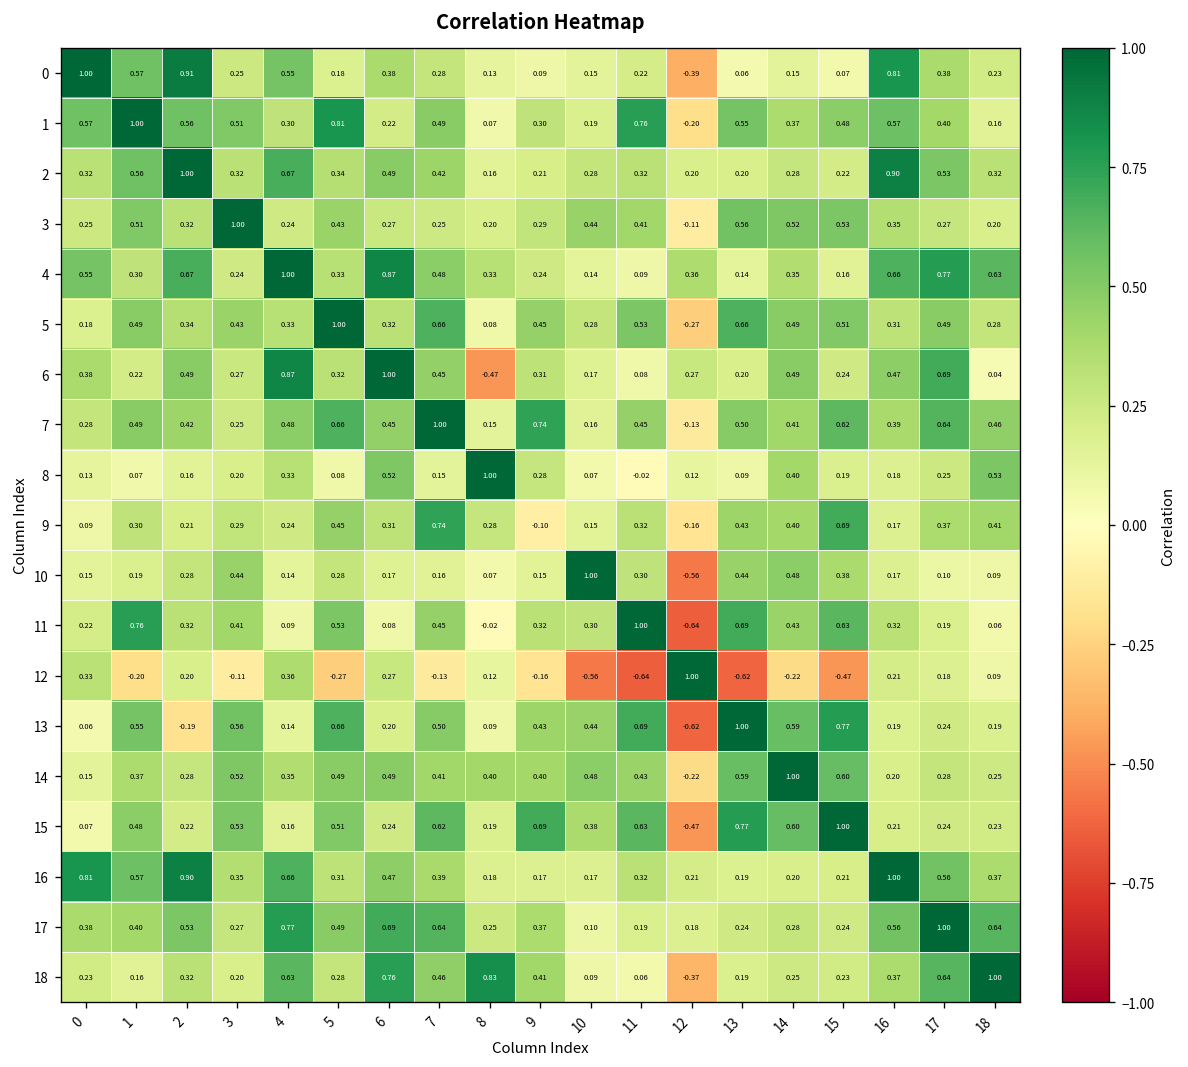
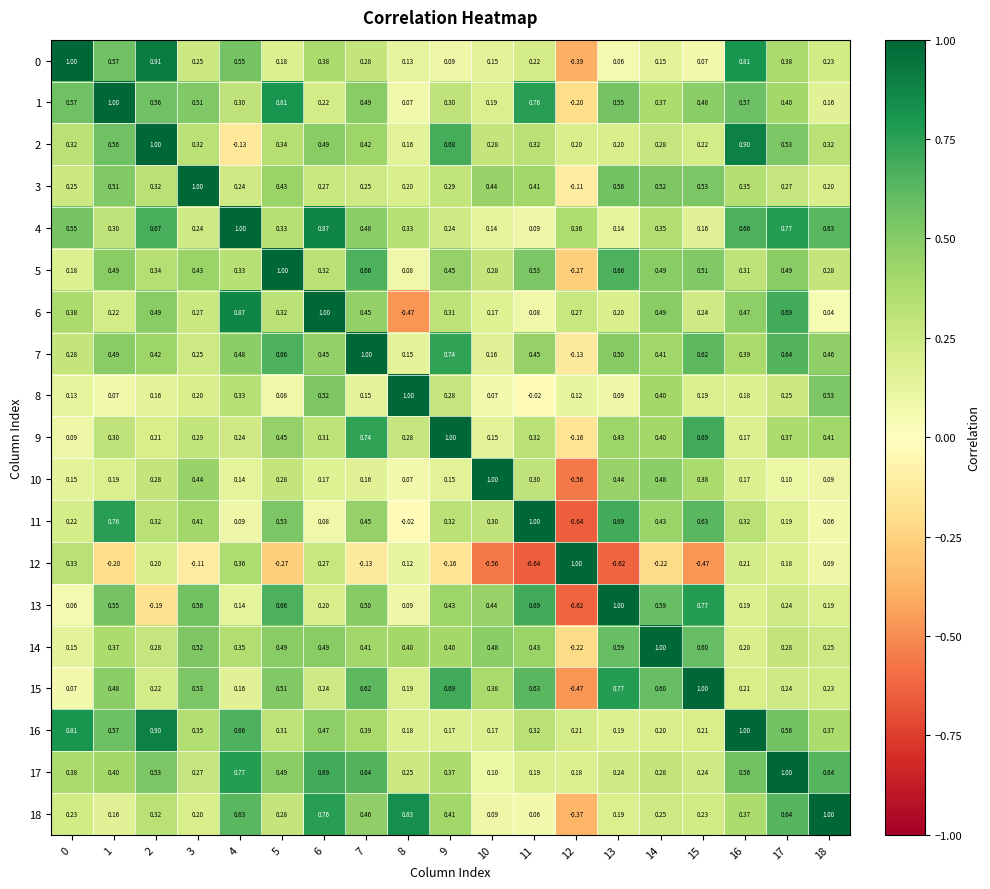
  {
    "2": {
      "0": 0.32,
      "1": 0.56,
      "2": 1.00,
      "3": 0.32,
-     "4": 0.67,
+     "4": -0.13,
      "5": 0.34,
      "6": 0.49,
      "7": 0.42,
      "8": 0.16,
-     "9": 0.21,
+     "9": 0.68,
      "10": 0.28,
      "11": 0.32,
      "12": 0.20,
      "13": 0.20,
      "14": 0.28,
      "15": 0.22,
      "16": 0.90,
      "17": 0.53,
      "18": 0.32
    },
    "9": {
      "0": 0.09,
      "1": 0.30,
      "2": 0.21,
      "3": 0.29,
      "4": 0.24,
      "5": 0.45,
      "6": 0.31,
      "7": 0.74,
      "8": 0.28,
-     "9": -0.10,
+     "9": 1.00,
      "10": 0.15,
      "11": 0.32,
      "12": -0.16,
      "13": 0.43,
      "14": 0.40,
      "15": 0.69,
      "16": 0.17,
      "17": 0.37,
      "18": 0.41
    }
  }
